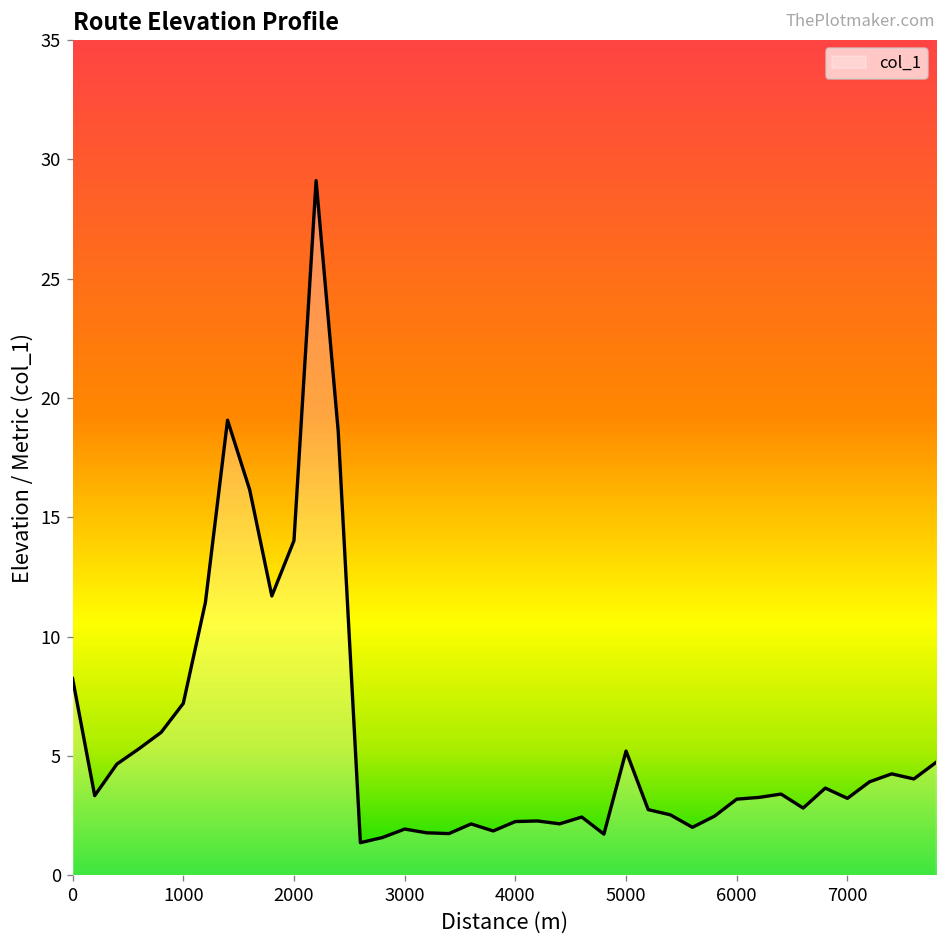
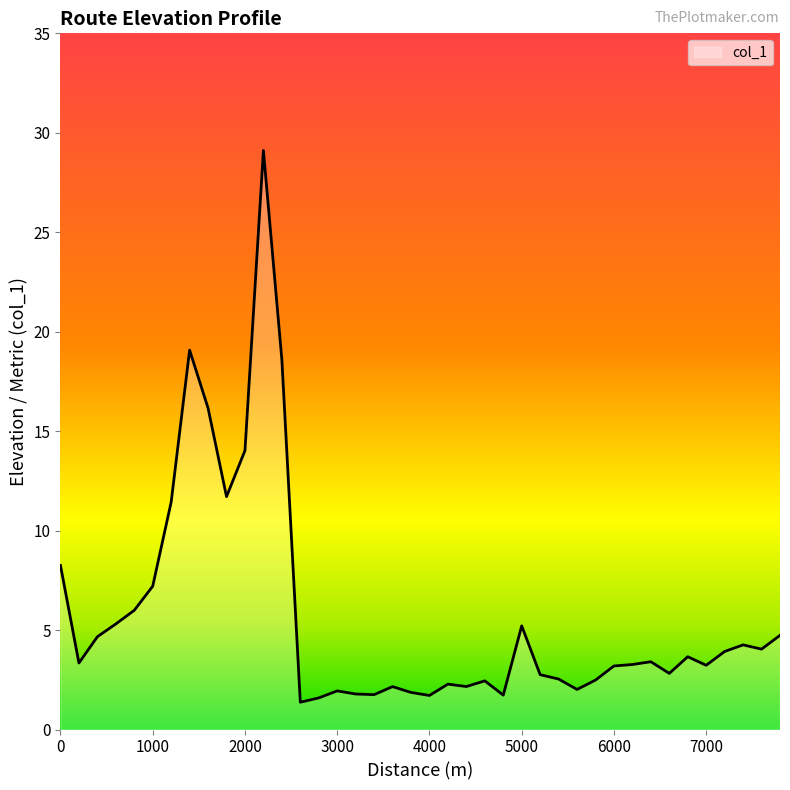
  {
    "0": 8.2,
    "1000": 7.2,
    "2000": 14.0,
    "3000": 1.9,
-   "4000": 2.3,
+   "4000": 1.7,
    "5000": 5.2,
    "6000": 3.2,
    "7000": 3.2
  }
